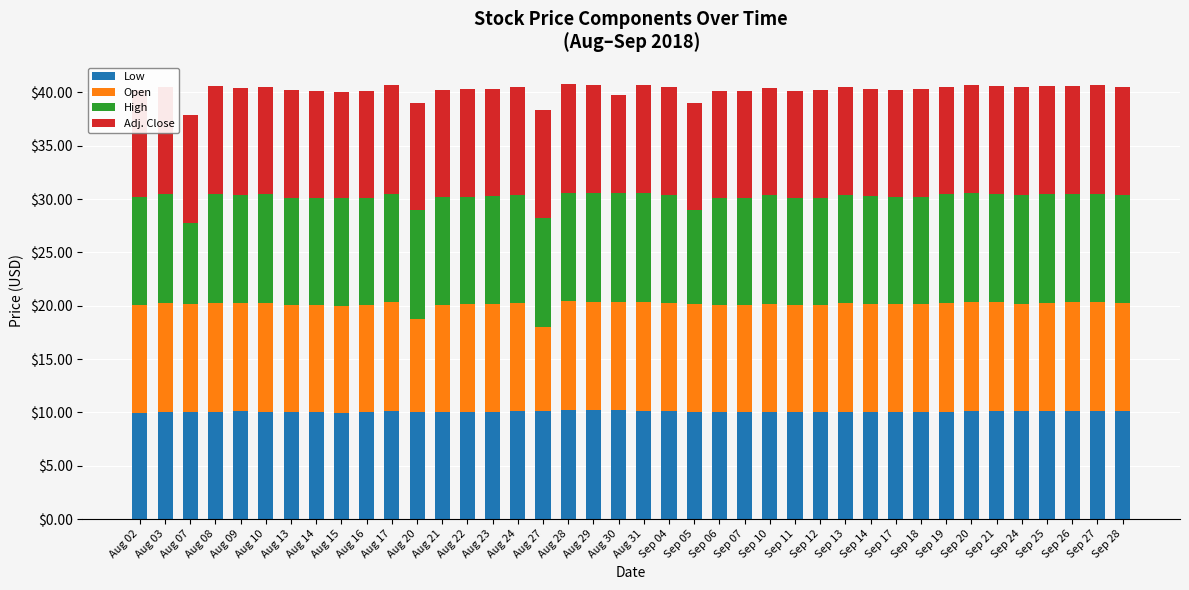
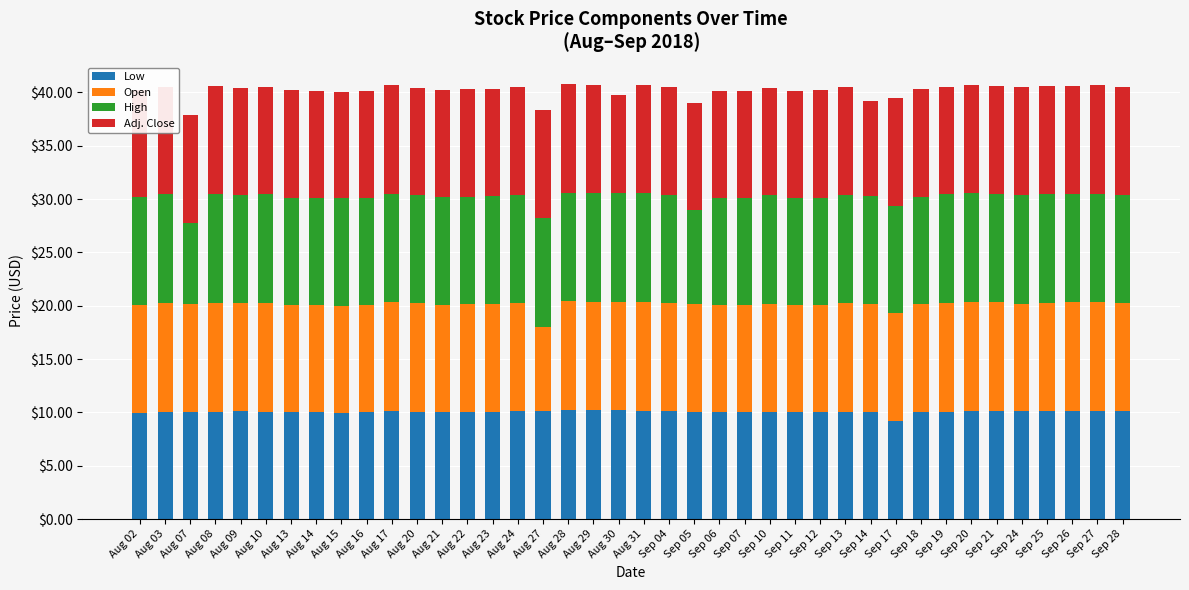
  {
    "Low": {
      "Aug 02": "$10.0",
      "Aug 03": "$10.1",
      "Aug 07": "$10.1",
      "Aug 08": "$10.1",
      "Aug 09": "$10.1",
      "Aug 10": "$10.0",
      "Aug 13": "$10.0",
      "Aug 14": "$10.0",
      "Aug 15": "$10.0",
      "Aug 16": "$10.0",
      "Aug 17": "$10.2",
      "Aug 20": "$10.0",
      "Aug 21": "$10.0",
      "Aug 22": "$10.1",
      "Aug 23": "$10.1",
      "Aug 24": "$10.1",
      "Aug 27": "$10.2",
      "Aug 28": "$10.2",
      "Aug 29": "$10.2",
      "Aug 30": "$10.2",
      "Aug 31": "$10.2",
      "Sep 04": "$10.1",
      "Sep 05": "$10.1",
      "Sep 06": "$10.0",
      "Sep 07": "$10.0",
      "Sep 10": "$10.0",
      "Sep 11": "$10.0",
      "Sep 12": "$10.0",
      "Sep 13": "$10.1",
      "Sep 14": "$10.1",
-     "Sep 17": "$10.1",
+     "Sep 17": "$9.2",
      "Sep 18": "$10.1",
      "Sep 19": "$10.1",
      "Sep 20": "$10.1",
      "Sep 21": "$10.2",
      "Sep 24": "$10.1",
      "Sep 25": "$10.1",
      "Sep 26": "$10.1",
      "Sep 27": "$10.2",
      "Sep 28": "$10.1"
    },
    "Open": {
      "Aug 02": "$10.1",
      "Aug 03": "$10.2",
      "Aug 07": "$10.1",
      "Aug 08": "$10.2",
      "Aug 09": "$10.1",
      "Aug 10": "$10.2",
      "Aug 13": "$10.1",
      "Aug 14": "$10.0",
      "Aug 15": "$10.0",
      "Aug 16": "$10.1",
      "Aug 17": "$10.2",
-     "Aug 20": "$8.7",
+     "Aug 20": "$10.2",
      "Aug 21": "$10.0",
      "Aug 22": "$10.1",
      "Aug 23": "$10.1",
      "Aug 24": "$10.2",
      "Aug 27": "$7.9",
      "Aug 28": "$10.2",
      "Aug 29": "$10.2",
      "Aug 30": "$10.2",
      "Aug 31": "$10.2",
      "Sep 04": "$10.1",
      "Sep 05": "$10.1",
      "Sep 06": "$10.1",
      "Sep 07": "$10.0",
      "Sep 10": "$10.2",
      "Sep 11": "$10.0",
      "Sep 12": "$10.1",
      "Sep 13": "$10.2",
      "Sep 14": "$10.1",
      "Sep 17": "$10.1",
      "Sep 18": "$10.1",
      "Sep 19": "$10.2",
      "Sep 20": "$10.2",
      "Sep 21": "$10.2",
      "Sep 24": "$10.1",
      "Sep 25": "$10.2",
      "Sep 26": "$10.2",
      "Sep 27": "$10.2",
      "Sep 28": "$10.1"
    },
    "High": {
      "Aug 02": "$10.1",
      "Aug 03": "$10.2",
      "Aug 07": "$7.6",
      "Aug 08": "$10.2",
      "Aug 09": "$10.1",
      "Aug 10": "$10.2",
      "Aug 13": "$10.1",
      "Aug 14": "$10.0",
      "Aug 15": "$10.0",
      "Aug 16": "$10.1",
      "Aug 17": "$10.2",
      "Aug 20": "$10.2",
      "Aug 21": "$10.1",
      "Aug 22": "$10.1",
      "Aug 23": "$10.1",
      "Aug 24": "$10.2",
      "Aug 27": "$10.2",
      "Aug 28": "$10.2",
      "Aug 29": "$10.2",
      "Aug 30": "$10.2",
      "Aug 31": "$10.2",
      "Sep 04": "$10.1",
      "Sep 05": "$8.8",
      "Sep 06": "$10.1",
      "Sep 07": "$10.0",
      "Sep 10": "$10.2",
      "Sep 11": "$10.1",
      "Sep 12": "$10.1",
      "Sep 13": "$10.2",
      "Sep 14": "$10.1",
      "Sep 17": "$10.1",
      "Sep 18": "$10.1",
      "Sep 19": "$10.2",
      "Sep 20": "$10.2",
      "Sep 21": "$10.2",
      "Sep 24": "$10.1",
      "Sep 25": "$10.2",
      "Sep 26": "$10.2",
      "Sep 27": "$10.2",
      "Sep 28": "$10.1"
    },
    "Adj. Close": {
      "Aug 07": "$10.1",
      "Aug 08": "$10.1",
      "Aug 09": "$10.1",
      "Aug 10": "$10.1",
      "Aug 13": "$10.0",
      "Aug 14": "$10.0",
      "Aug 15": "$10.0",
      "Aug 16": "$10.1",
      "Aug 17": "$10.2",
      "Aug 20": "$10.0",
      "Aug 21": "$10.1",
      "Aug 22": "$10.1",
      "Aug 23": "$10.1",
      "Aug 24": "$10.1",
      "Aug 27": "$10.2",
      "Aug 28": "$10.2",
      "Aug 29": "$10.2",
      "Aug 30": "$9.2",
      "Aug 31": "$10.2",
      "Sep 04": "$10.1",
      "Sep 05": "$10.1",
      "Sep 06": "$10.0",
      "Sep 07": "$10.0",
      "Sep 10": "$10.0",
      "Sep 11": "$10.1",
      "Sep 12": "$10.1",
      "Sep 13": "$10.1",
-     "Sep 14": "$10.1",
+     "Sep 14": "$9.0",
      "Sep 17": "$10.1",
      "Sep 18": "$10.1",
      "Sep 19": "$10.1",
      "Sep 20": "$10.1",
      "Sep 21": "$10.2",
      "Sep 24": "$10.1",
      "Sep 25": "$10.1",
      "Sep 26": "$10.1",
      "Sep 27": "$10.2",
      "Sep 28": "$10.1"
    }
  }
